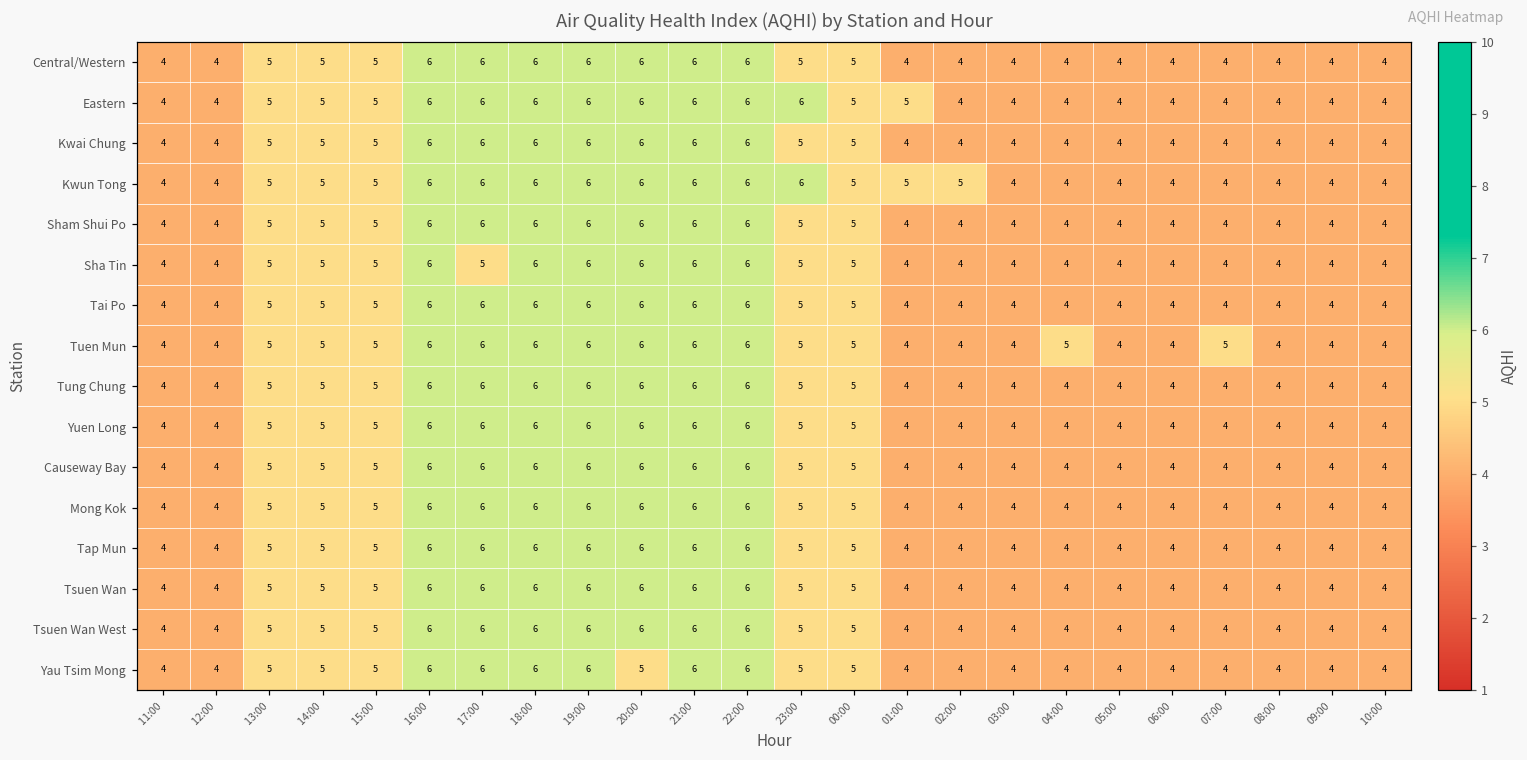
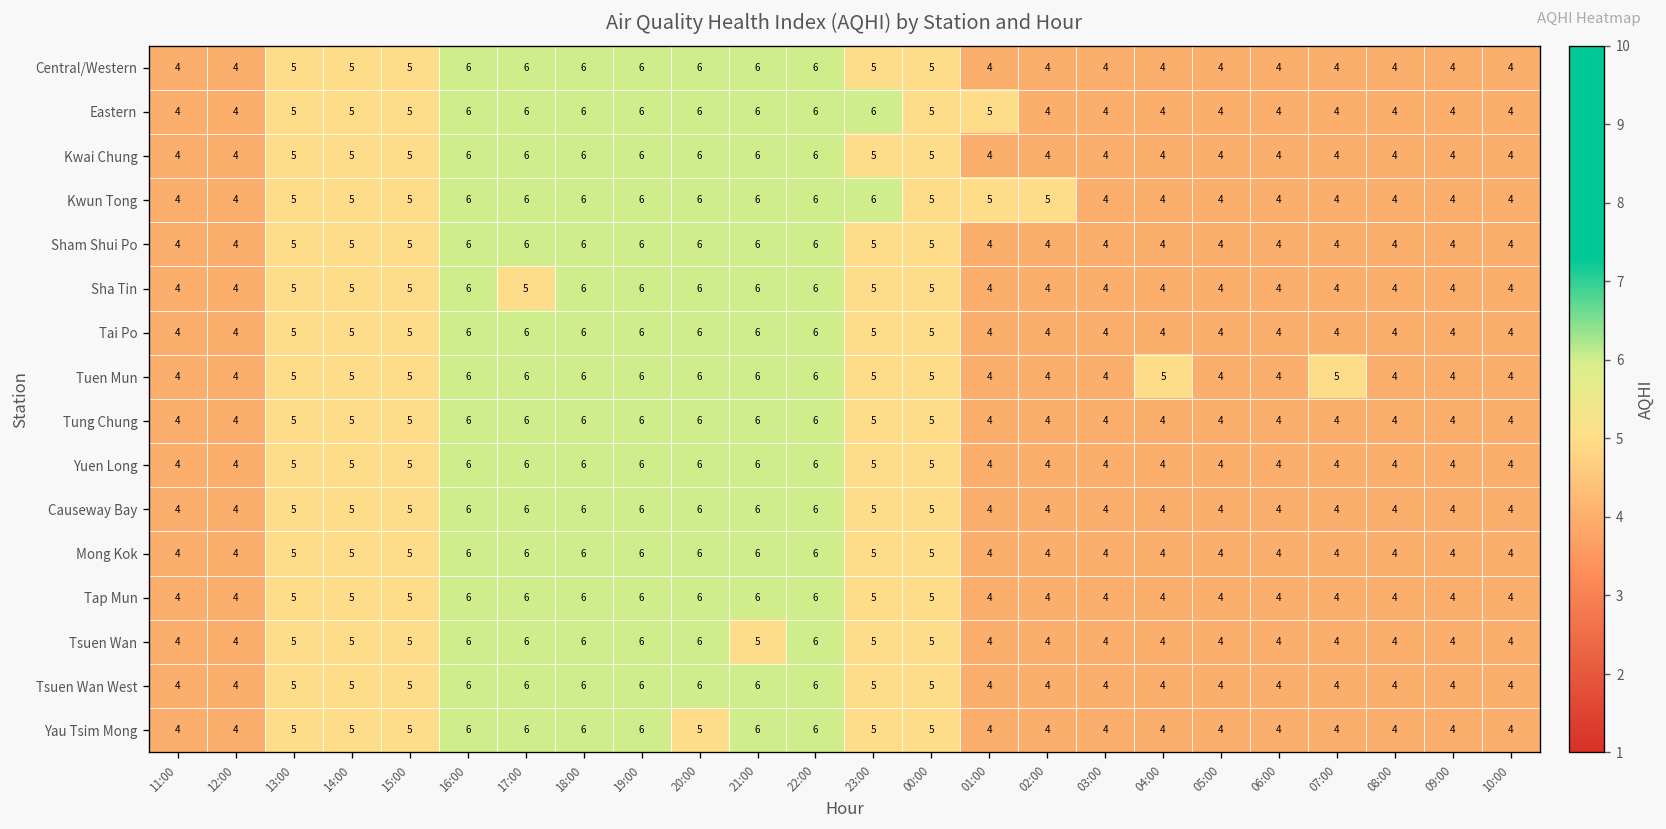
  {
    "Tsuen Wan": {
      "11:00": 4,
      "12:00": 4,
      "13:00": 5,
      "14:00": 5,
      "15:00": 5,
      "16:00": 6,
      "17:00": 6,
      "18:00": 6,
      "19:00": 6,
      "20:00": 6,
-     "21:00": 6,
+     "21:00": 5,
      "22:00": 6,
      "23:00": 5,
      "00:00": 5,
      "01:00": 4,
      "02:00": 4,
      "03:00": 4,
      "04:00": 4,
      "05:00": 4,
      "06:00": 4,
      "07:00": 4,
      "08:00": 4,
      "09:00": 4,
      "10:00": 4
    }
  }
